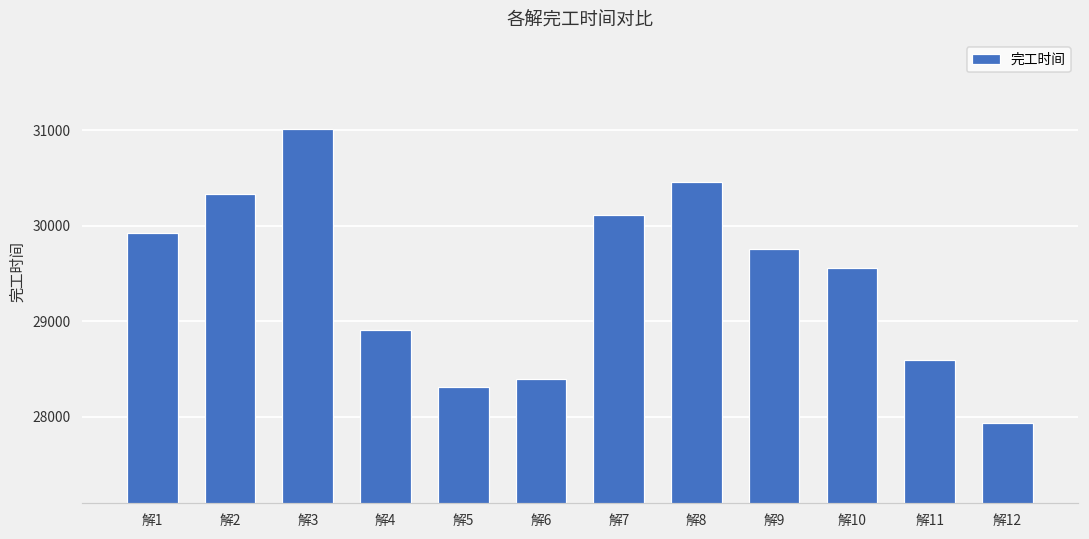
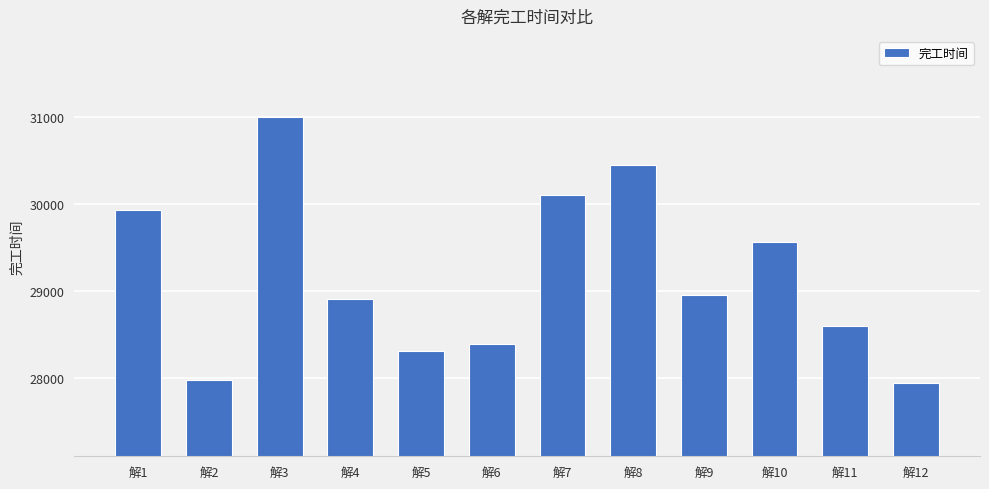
  {
    "解1": 29900,
-   "解2": 30300,
+   "解2": 28000,
    "解3": 31000,
    "解4": 28900,
    "解5": 28300,
    "解6": 28400,
    "解7": 30100,
    "解8": 30500,
-   "解9": 29800,
+   "解9": 28900,
    "解10": 29600,
    "解11": 28600,
    "解12": 27900
  }
